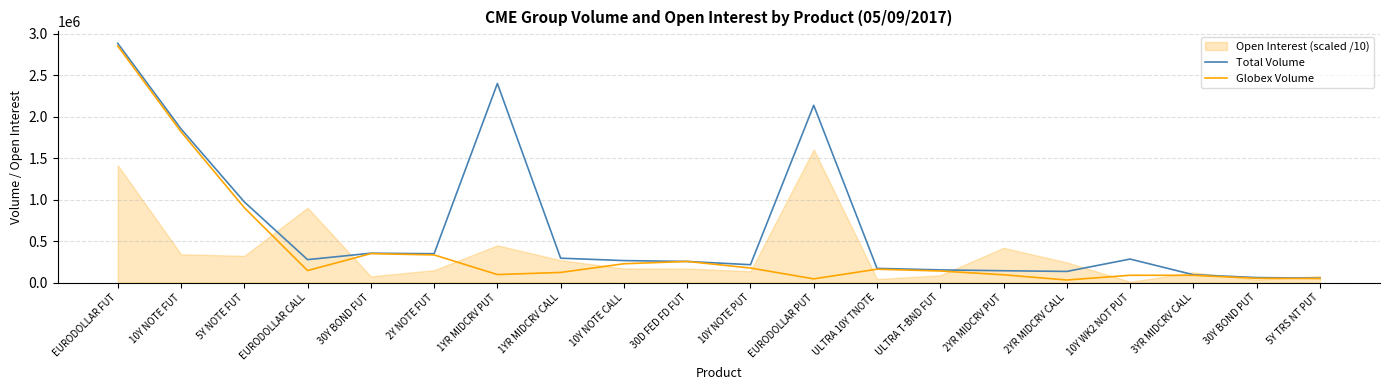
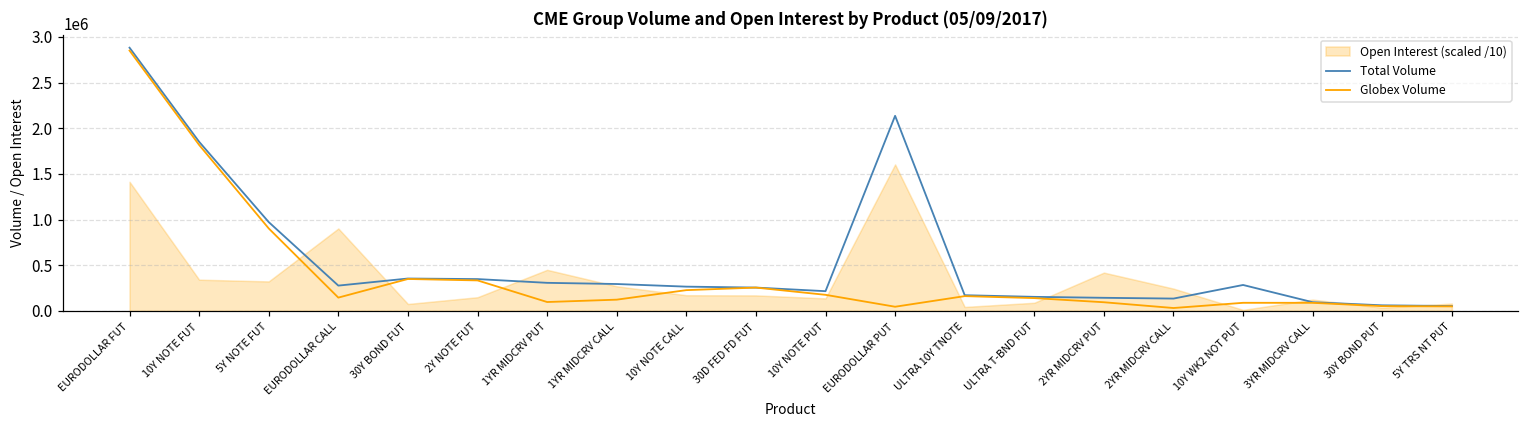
  {
    "Total Volume": {
      "EURODOLLAR FUT": 2900000,
      "10Y NOTE FUT": 1900000,
      "5Y NOTE FUT": 1000000,
      "EURODOLLAR CALL": 300000,
-     "1YR MIDCRV PUT": 2400000,
+     "1YR MIDCRV PUT": 300000,
      "10Y NOTE CALL": 300000,
      "10Y NOTE PUT": 200000,
      "EURODOLLAR PUT": 2100000,
      "2YR MIDCRV PUT": 100000,
      "2YR MIDCRV CALL": 100000,
      "10Y WK2 NOT PUT": 300000
    }
  }
